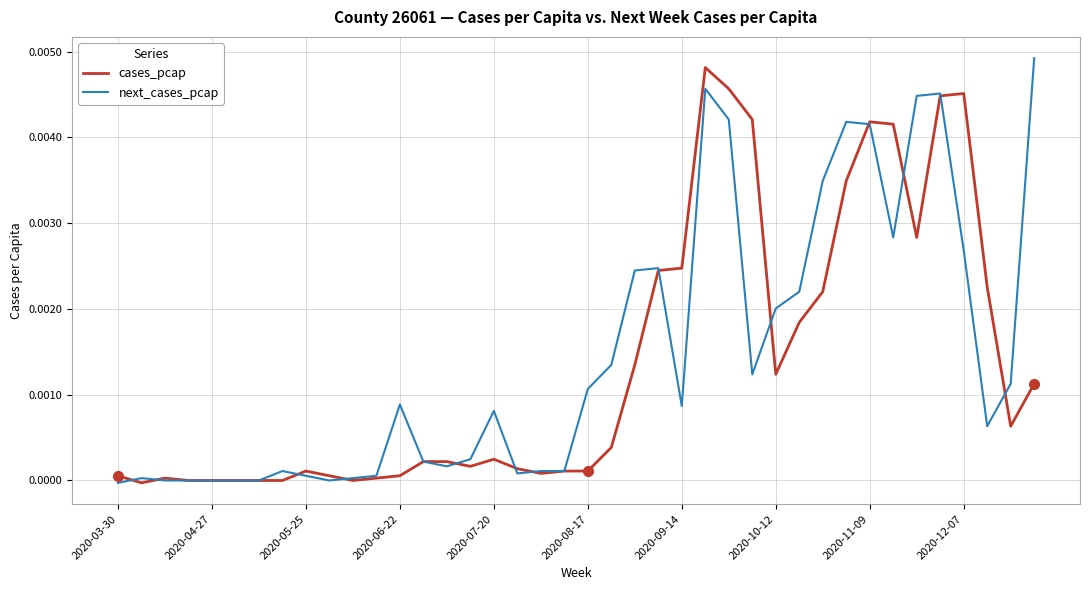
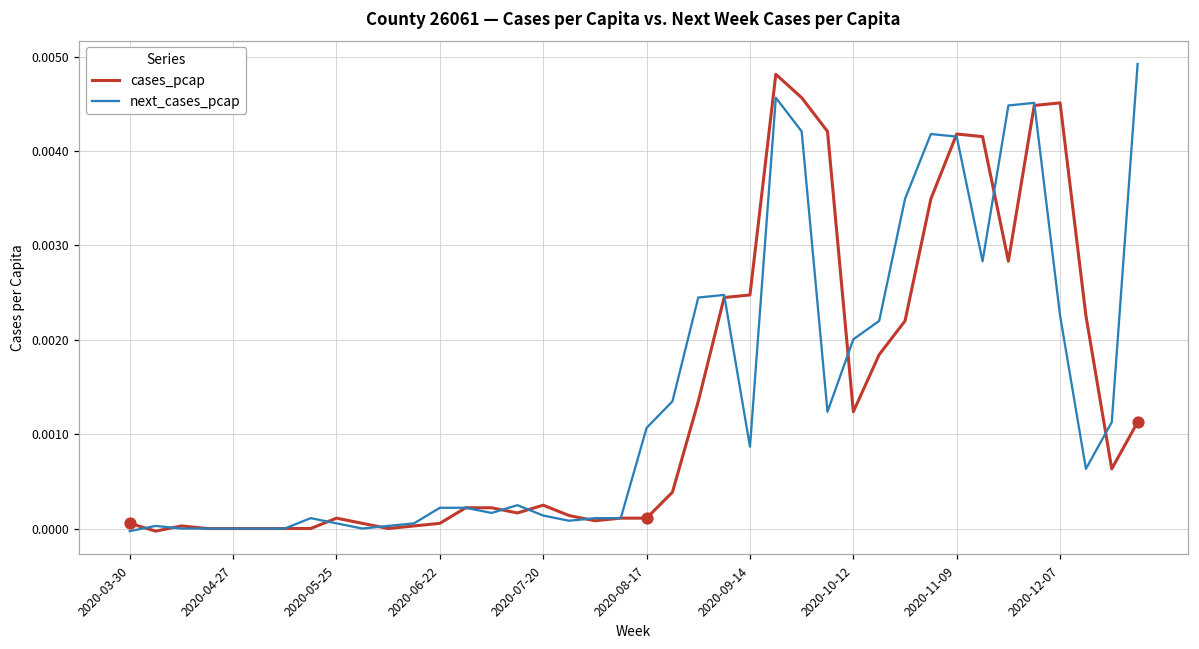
  {
    "next_cases_pcap": {
      "2020-03-30": 0.0000,
      "2020-05-25": 0.0001,
-     "2020-06-22": 0.0009,
-     "2020-07-20": 0.0008,
+     "2020-06-22": 0.0002,
+     "2020-07-20": 0.0001,
      "2020-08-17": 0.0011,
      "2020-09-14": 0.0009,
      "2020-10-12": 0.0020,
-     "2020-12-07": 0.0027
+     "2020-12-07": 0.0023
    }
  }
